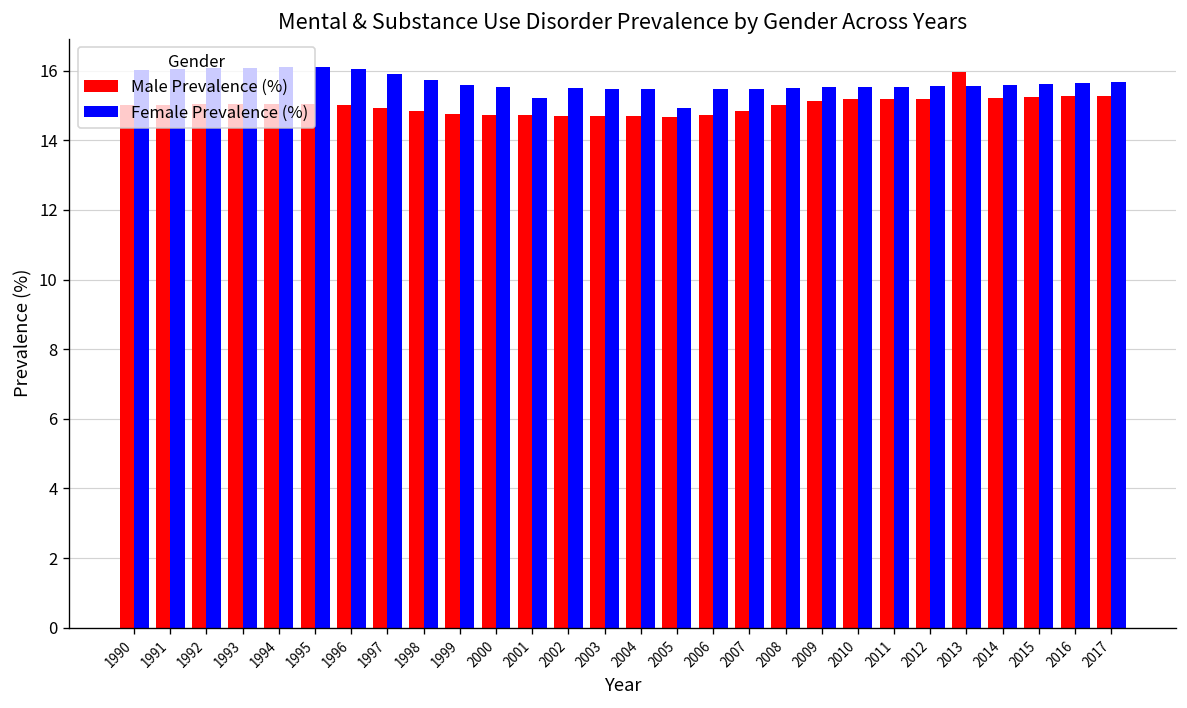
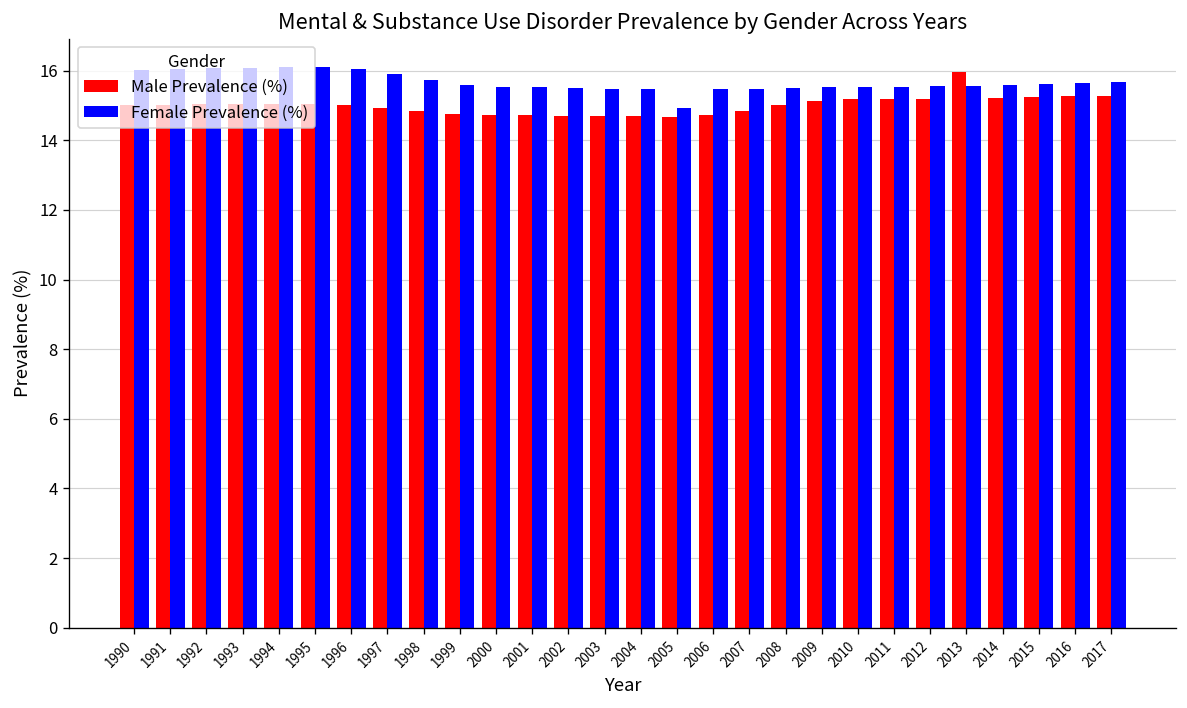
  {
    "Male Prevalence (%)": {
      "1996": 15.0,
      "1997": 14.9,
      "1998": 14.8,
      "1999": 14.8,
      "2000": 14.7,
      "2001": 14.7,
      "2002": 14.7,
      "2003": 14.7,
      "2004": 14.7,
      "2005": 14.7,
      "2006": 14.7,
      "2007": 14.8,
      "2008": 15.0,
      "2009": 15.1,
      "2010": 15.2,
      "2011": 15.2,
      "2012": 15.2,
      "2013": 16.0,
      "2014": 15.2,
      "2015": 15.2,
      "2016": 15.3,
      "2017": 15.3
    },
    "Female Prevalence (%)": {
      "1995": 16.1,
      "1996": 16.1,
      "1997": 15.9,
      "1998": 15.7,
      "1999": 15.6,
      "2000": 15.5,
-     "2001": 15.2,
+     "2001": 15.5,
      "2002": 15.5,
      "2003": 15.5,
      "2004": 15.5,
      "2005": 14.9,
      "2006": 15.5,
      "2007": 15.5,
      "2008": 15.5,
      "2009": 15.5,
      "2010": 15.5,
      "2011": 15.5,
      "2012": 15.6,
      "2013": 15.6,
      "2014": 15.6,
      "2015": 15.6,
      "2016": 15.6,
      "2017": 15.7
    }
  }
